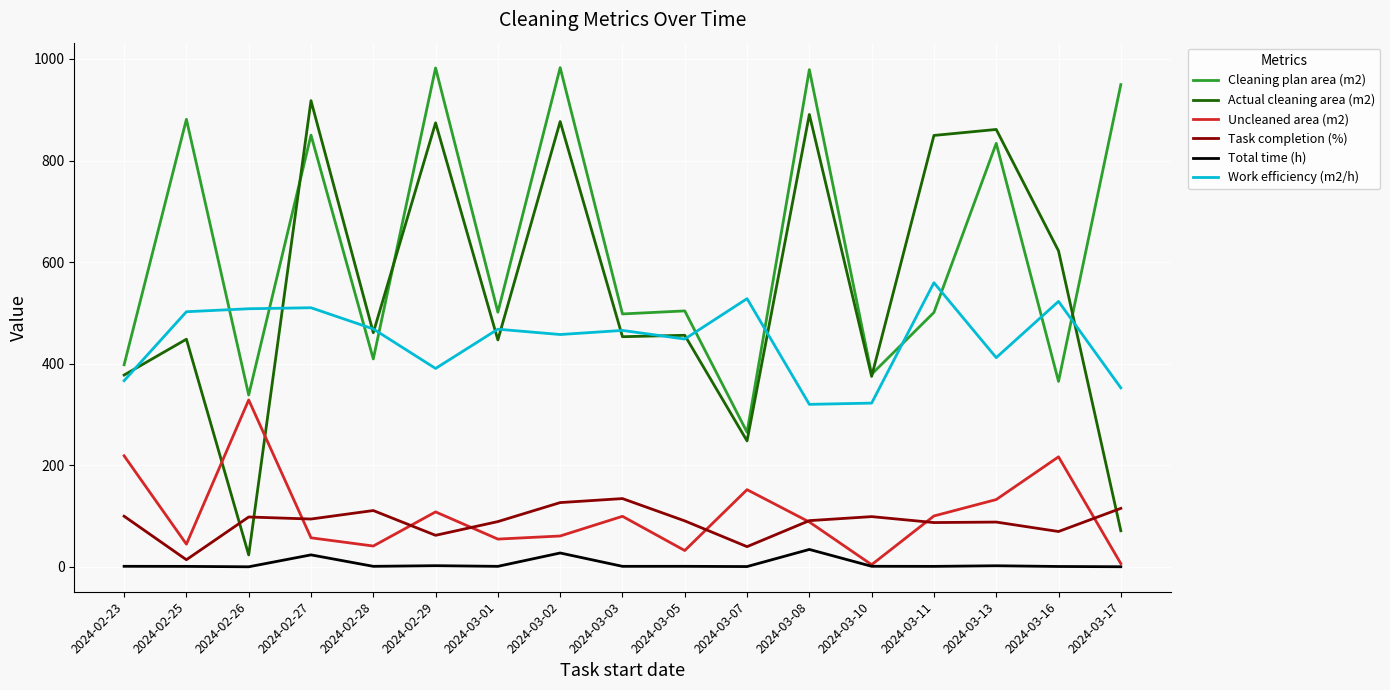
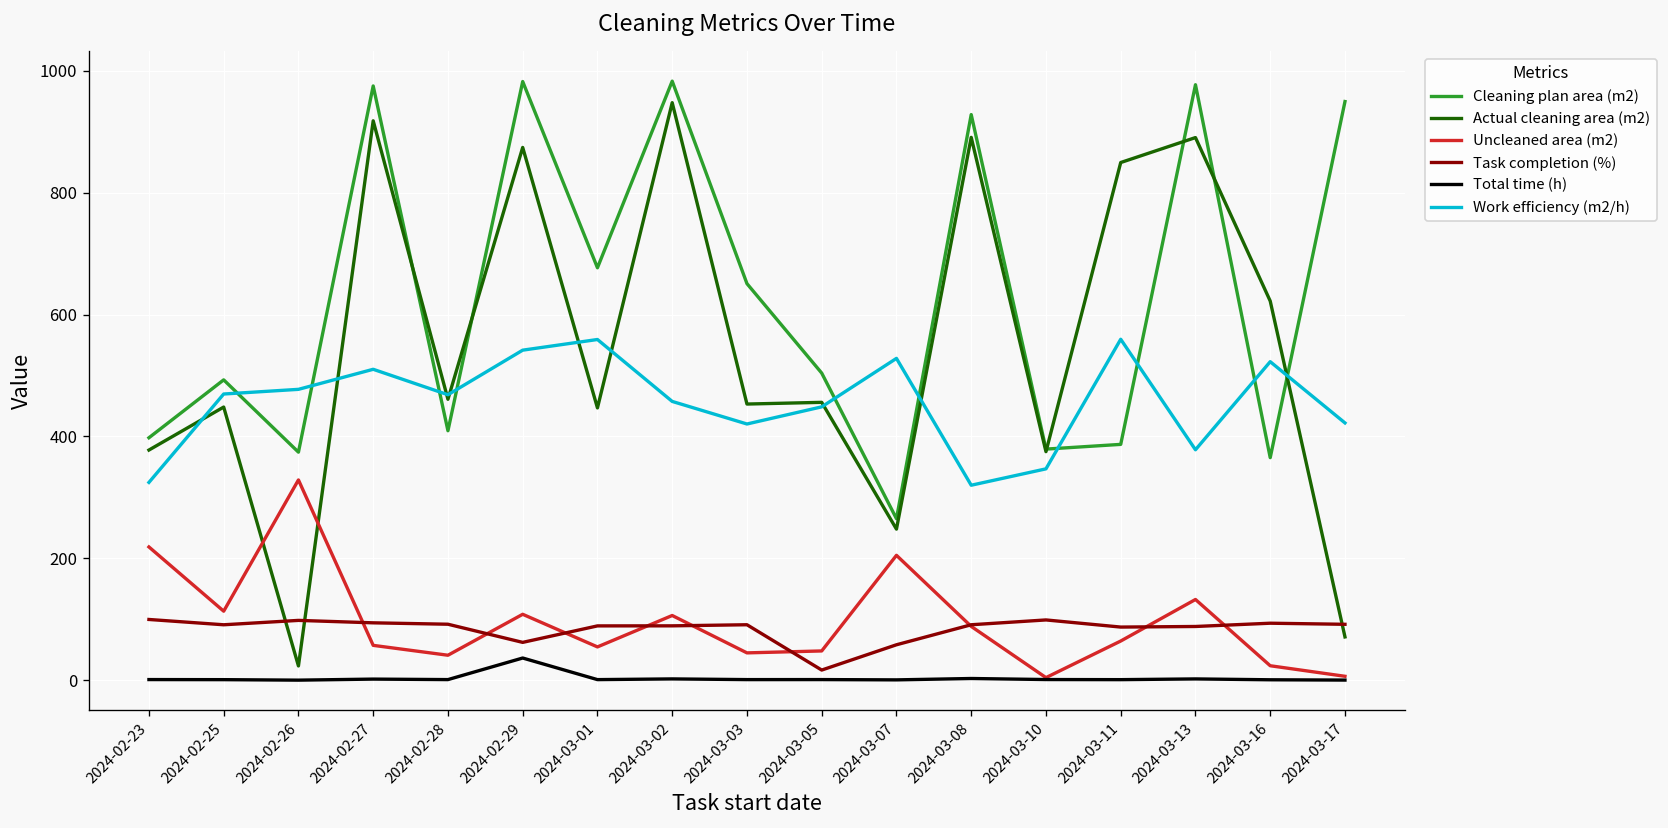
  {
    "Cleaning plan area (m2)": {
      "2024-02-23": 400,
-     "2024-02-25": 880,
-     "2024-02-26": 340,
-     "2024-02-27": 850,
+     "2024-02-25": 490,
+     "2024-02-26": 370,
+     "2024-02-27": 980,
      "2024-02-28": 410,
      "2024-02-29": 980,
-     "2024-03-01": 500,
+     "2024-03-01": 680,
      "2024-03-02": 980,
-     "2024-03-03": 500,
+     "2024-03-03": 650,
      "2024-03-05": 500,
      "2024-03-07": 270,
-     "2024-03-08": 980,
-     "2024-03-11": 500,
-     "2024-03-13": 830,
+     "2024-03-08": 930,
+     "2024-03-11": 390,
+     "2024-03-13": 980,
      "2024-03-16": 370,
      "2024-03-17": 950
    },
    "Actual cleaning area (m2)": {
      "2024-02-23": 380,
      "2024-02-25": 450,
      "2024-02-26": 20,
      "2024-02-27": 920,
      "2024-02-28": 460,
      "2024-02-29": 870,
      "2024-03-01": 450,
-     "2024-03-02": 880,
+     "2024-03-02": 950,
      "2024-03-03": 450,
      "2024-03-05": 460,
      "2024-03-07": 250,
      "2024-03-08": 890,
      "2024-03-11": 850,
-     "2024-03-13": 860,
+     "2024-03-13": 890,
      "2024-03-16": 620,
      "2024-03-17": 70
    },
    "Uncleaned area (m2)": {
      "2024-02-23": 220,
-     "2024-02-25": 40,
+     "2024-02-25": 110,
      "2024-02-26": 330,
      "2024-02-27": 60,
      "2024-02-28": 40,
      "2024-02-29": 110,
      "2024-03-01": 50,
-     "2024-03-02": 60,
-     "2024-03-03": 100,
-     "2024-03-05": 30,
-     "2024-03-07": 150,
-     "2024-03-11": 100,
+     "2024-03-02": 110,
+     "2024-03-03": 40,
+     "2024-03-05": 50,
+     "2024-03-07": 200,
+     "2024-03-11": 60,
      "2024-03-13": 130,
-     "2024-03-16": 220,
+     "2024-03-16": 20,
      "2024-03-17": 10
    },
    "Task completion (%)": {
      "2024-02-23": 100,
-     "2024-02-25": 10,
+     "2024-02-25": 90,
      "2024-02-26": 100,
      "2024-02-27": 90,
-     "2024-02-28": 110,
+     "2024-02-28": 90,
      "2024-02-29": 60,
      "2024-03-01": 90,
-     "2024-03-02": 130,
-     "2024-03-03": 130,
-     "2024-03-05": 90,
-     "2024-03-07": 40,
+     "2024-03-02": 90,
+     "2024-03-03": 90,
+     "2024-03-05": 20,
+     "2024-03-07": 60,
      "2024-03-10": 100,
      "2024-03-11": 90,
      "2024-03-13": 90,
-     "2024-03-16": 70,
-     "2024-03-17": 120
+     "2024-03-16": 90,
+     "2024-03-17": 90
    },
    "Total time (h)": {
      "2024-02-23": 0,
      "2024-02-25": 0,
      "2024-02-26": 0,
-     "2024-02-27": 20,
+     "2024-02-27": 0,
      "2024-02-28": 0,
-     "2024-02-29": 0,
+     "2024-02-29": 40,
      "2024-03-01": 0,
-     "2024-03-02": 30,
+     "2024-03-02": 0,
      "2024-03-03": 0,
      "2024-03-05": 0,
      "2024-03-07": 0,
-     "2024-03-08": 30,
+     "2024-03-08": 0,
      "2024-03-11": 0,
      "2024-03-13": 0,
      "2024-03-16": 0,
      "2024-03-17": 0
    },
    "Work efficiency (m2/h)": {
-     "2024-02-23": 370,
-     "2024-02-25": 500,
-     "2024-02-26": 510,
+     "2024-02-23": 320,
+     "2024-02-25": 470,
+     "2024-02-26": 480,
      "2024-02-27": 510,
      "2024-02-28": 470,
-     "2024-02-29": 390,
-     "2024-03-01": 470,
+     "2024-02-29": 540,
+     "2024-03-01": 560,
      "2024-03-02": 460,
-     "2024-03-03": 470,
+     "2024-03-03": 420,
      "2024-03-05": 450,
      "2024-03-07": 530,
      "2024-03-08": 320,
-     "2024-03-10": 320,
+     "2024-03-10": 350,
      "2024-03-11": 560,
-     "2024-03-13": 410,
+     "2024-03-13": 380,
      "2024-03-16": 520,
-     "2024-03-17": 350
+     "2024-03-17": 420
    }
  }
